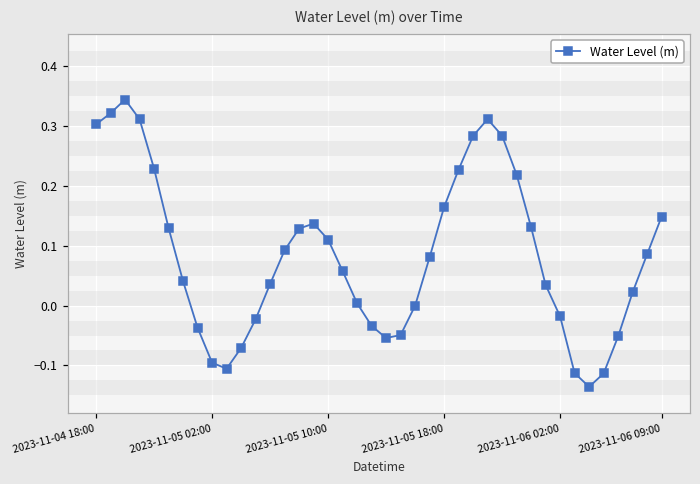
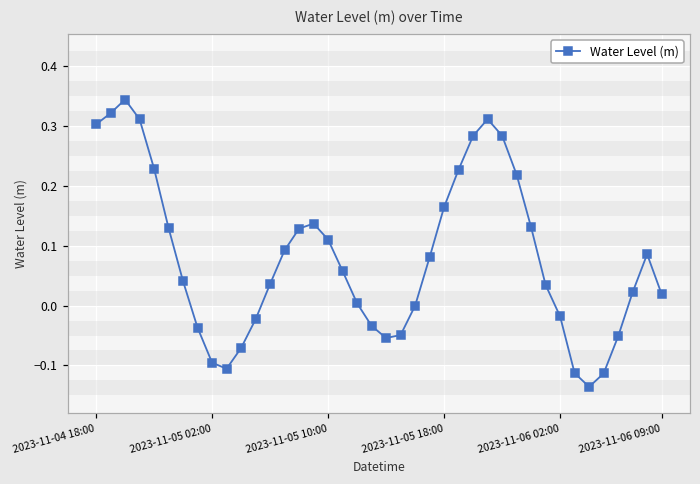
  {
    "2023-11-04 18:00": 0.30,
    "2023-11-05 02:00": -0.10,
    "2023-11-05 10:00": 0.11,
    "2023-11-05 18:00": 0.16,
    "2023-11-06 02:00": -0.02,
-   "2023-11-06 09:00": 0.15
+   "2023-11-06 09:00": 0.02
  }
